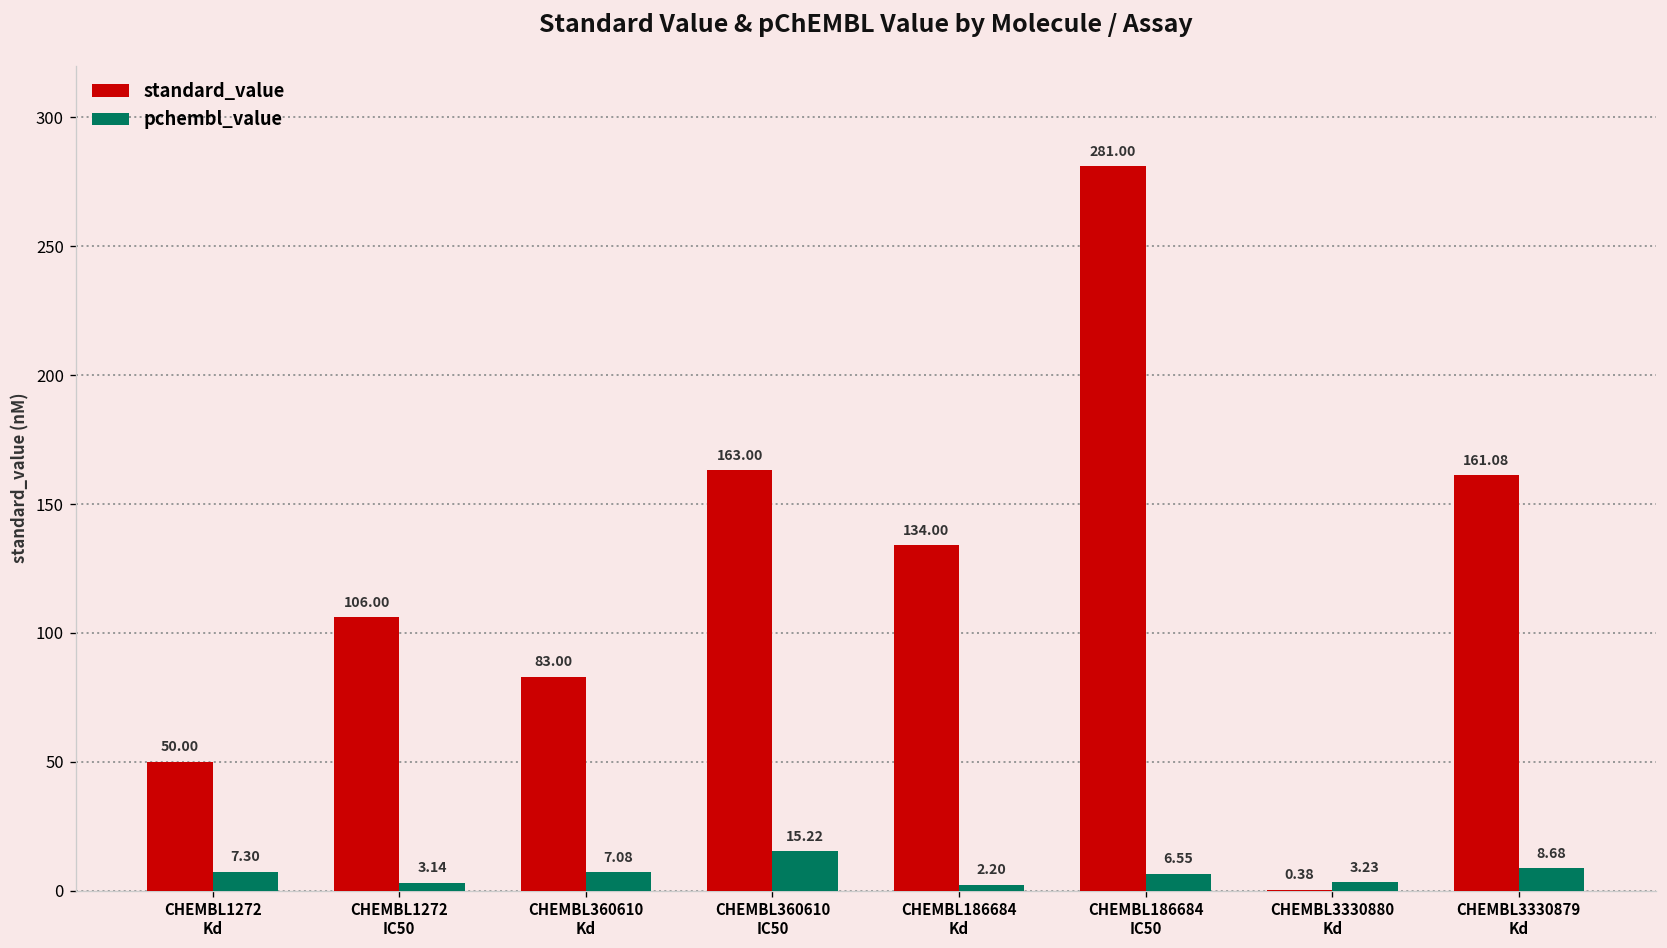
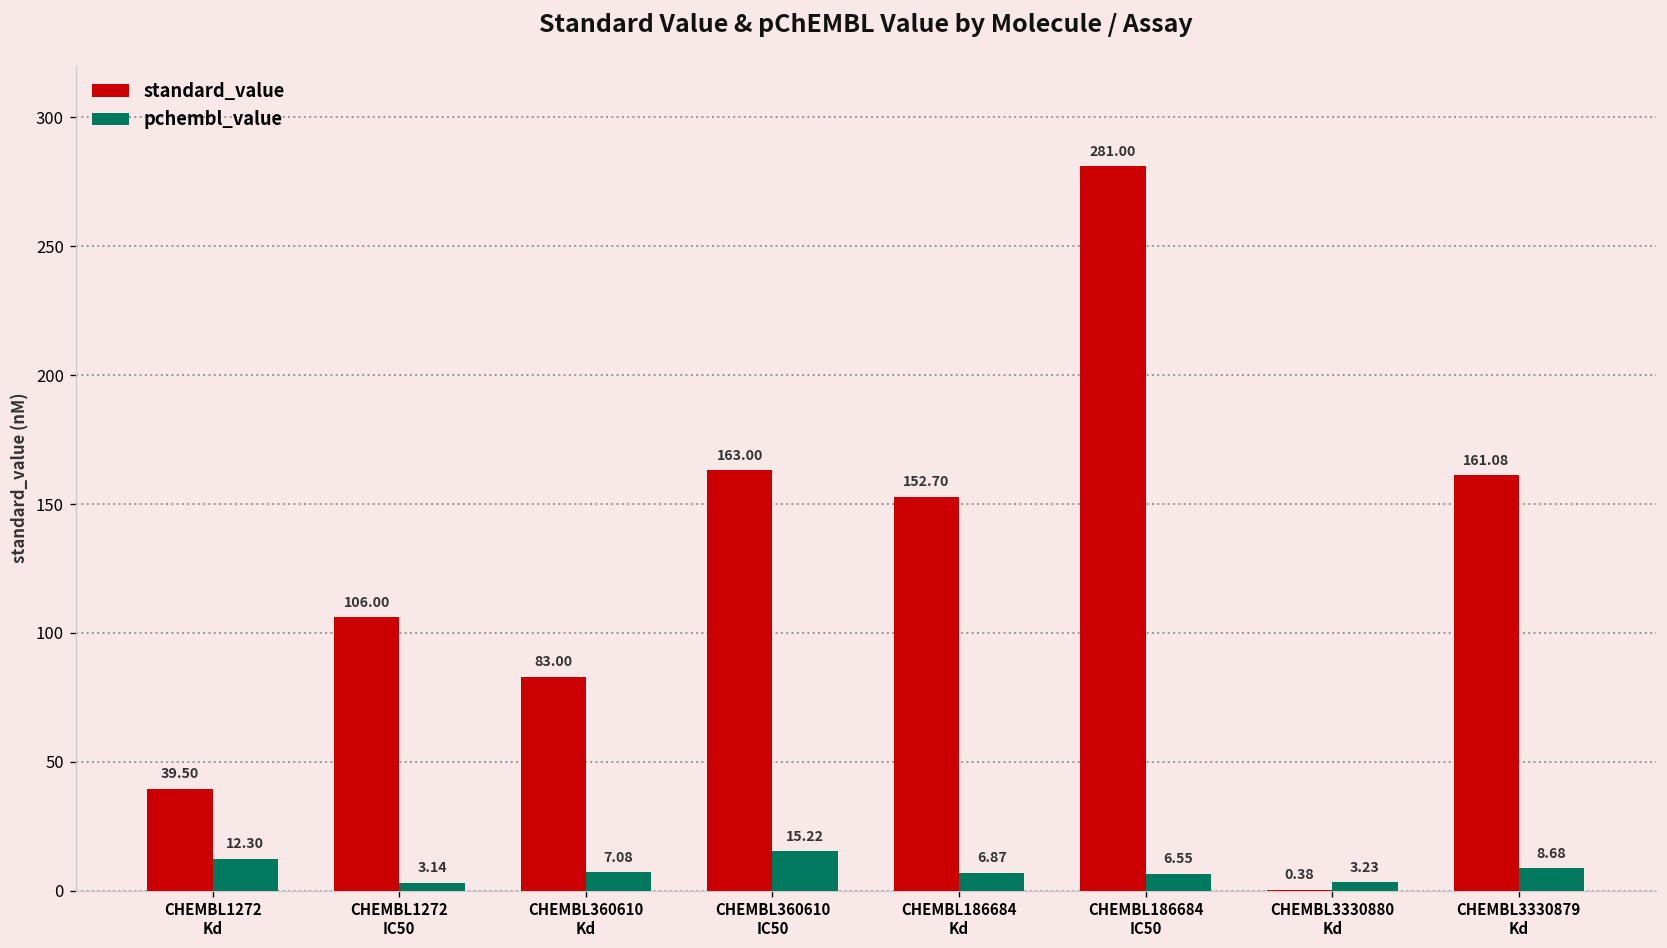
  {
    "standard_value": {
-     "CHEMBL1272 Kd": 50.00,
+     "CHEMBL1272 Kd": 39.50,
      "CHEMBL1272 IC50": 106.00,
      "CHEMBL360610 Kd": 83.00,
      "CHEMBL360610 IC50": 163.00,
-     "CHEMBL186684 Kd": 134.00,
+     "CHEMBL186684 Kd": 152.70,
      "CHEMBL186684 IC50": 281.00,
      "CHEMBL3330880 Kd": 0.38,
      "CHEMBL3330879 Kd": 161.08
    },
    "pchembl_value": {
-     "CHEMBL1272 Kd": 7.30,
+     "CHEMBL1272 Kd": 12.30,
      "CHEMBL1272 IC50": 3.14,
      "CHEMBL360610 Kd": 7.08,
      "CHEMBL360610 IC50": 15.22,
-     "CHEMBL186684 Kd": 2.20,
+     "CHEMBL186684 Kd": 6.87,
      "CHEMBL186684 IC50": 6.55,
      "CHEMBL3330880 Kd": 3.23,
      "CHEMBL3330879 Kd": 8.68
    }
  }
